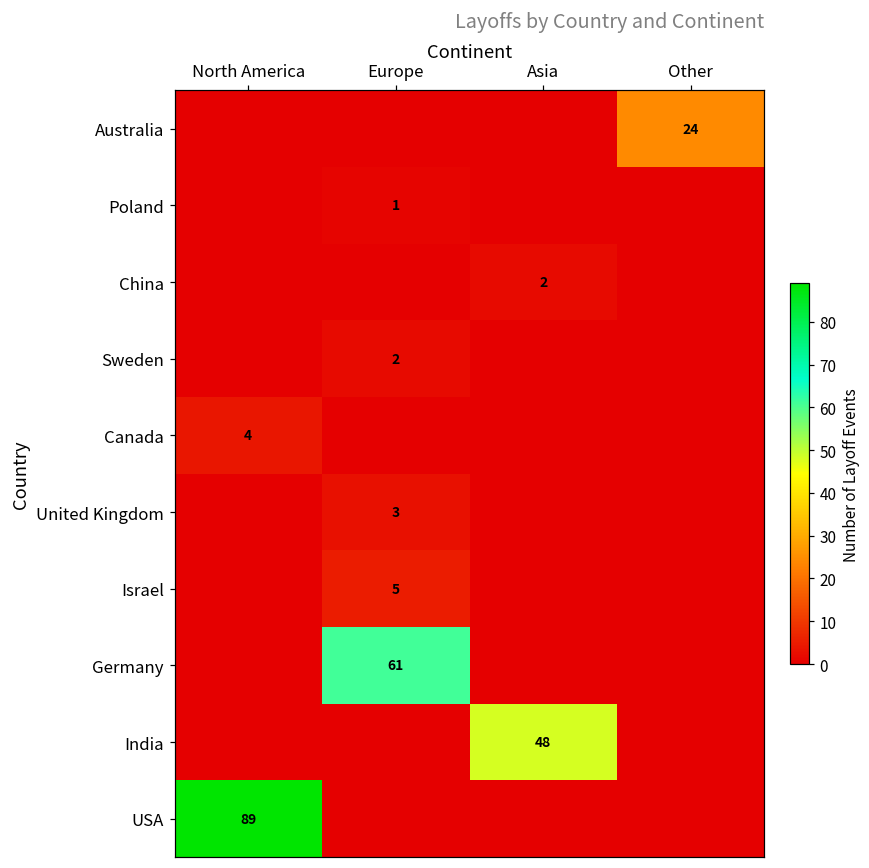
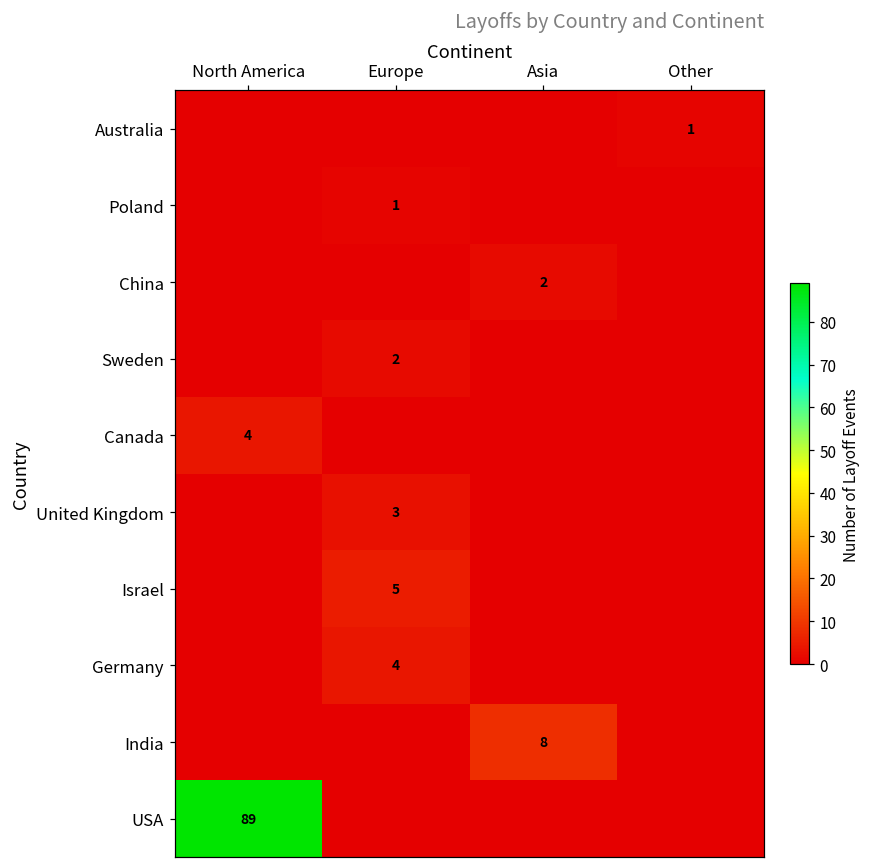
  {
    "Australia": {
-     "Other": 24
+     "Other": 1
    },
    "Poland": {
      "Europe": 1
    },
    "China": {
      "Asia": 2
    },
    "Sweden": {
      "Europe": 2
    },
    "Canada": {
      "North America": 4
    },
    "United Kingdom": {
      "Europe": 3
    },
    "Israel": {
      "Europe": 5
    },
    "Germany": {
-     "Europe": 61
+     "Europe": 4
    },
    "India": {
-     "Asia": 48
+     "Asia": 8
    },
    "USA": {
      "North America": 89
    }
  }
